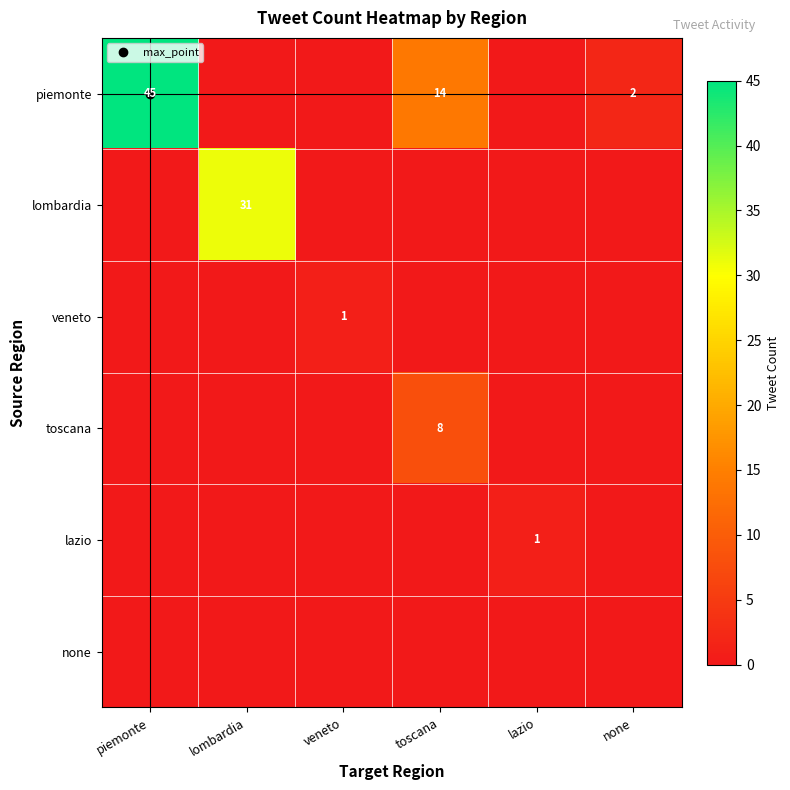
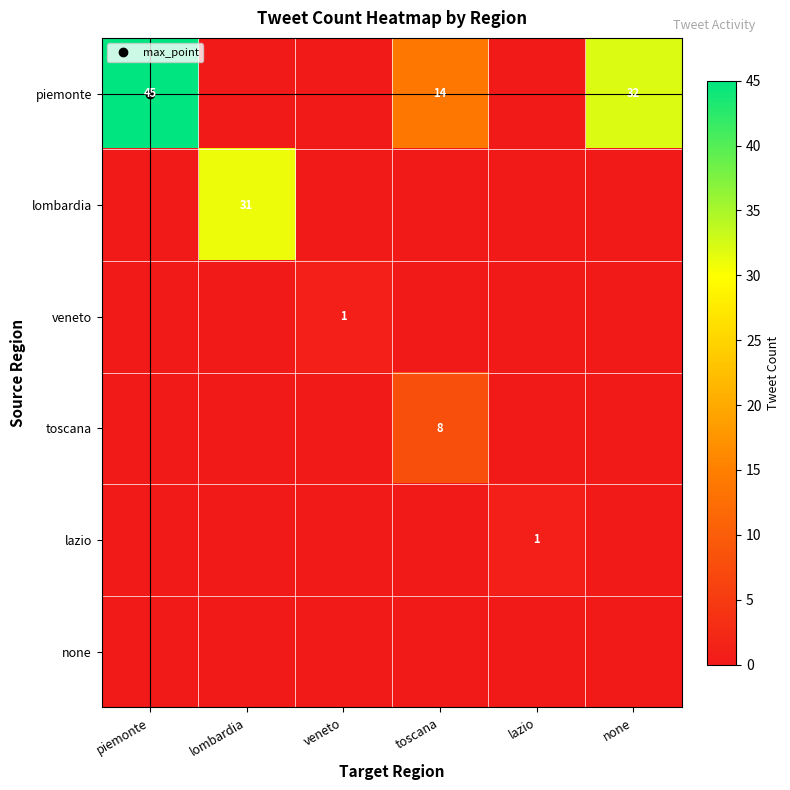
  {
    "piemonte": {
      "toscana": 14,
-     "none": 2
+     "none": 32
    },
    "lombardia": {
      "lombardia": 31
    },
    "veneto": {
      "veneto": 1
    },
    "toscana": {
      "toscana": 8
    },
    "lazio": {
      "lazio": 1
    }
  }
